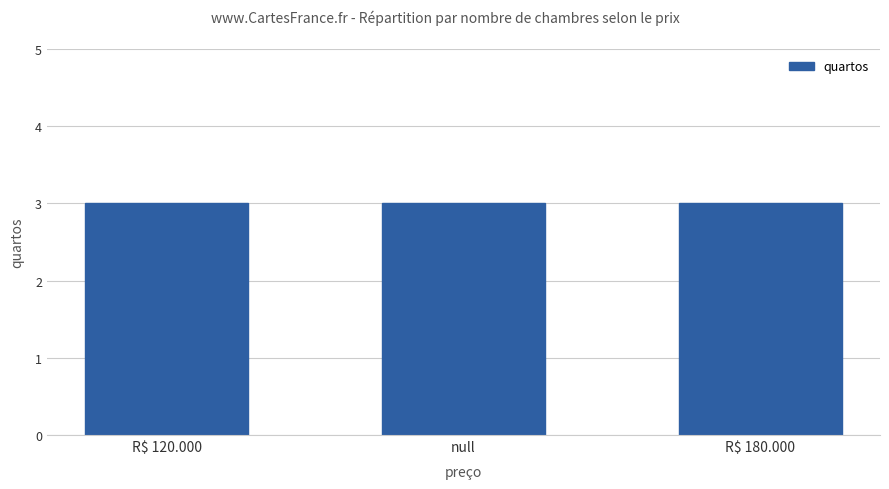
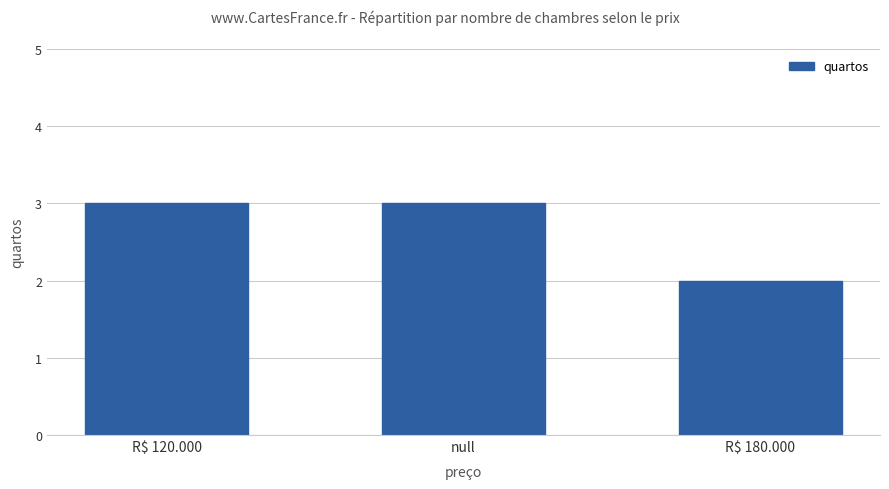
  {
    "R$ 120.000": 3,
    "null": 3,
-   "R$ 180.000": 3
+   "R$ 180.000": 2
  }
